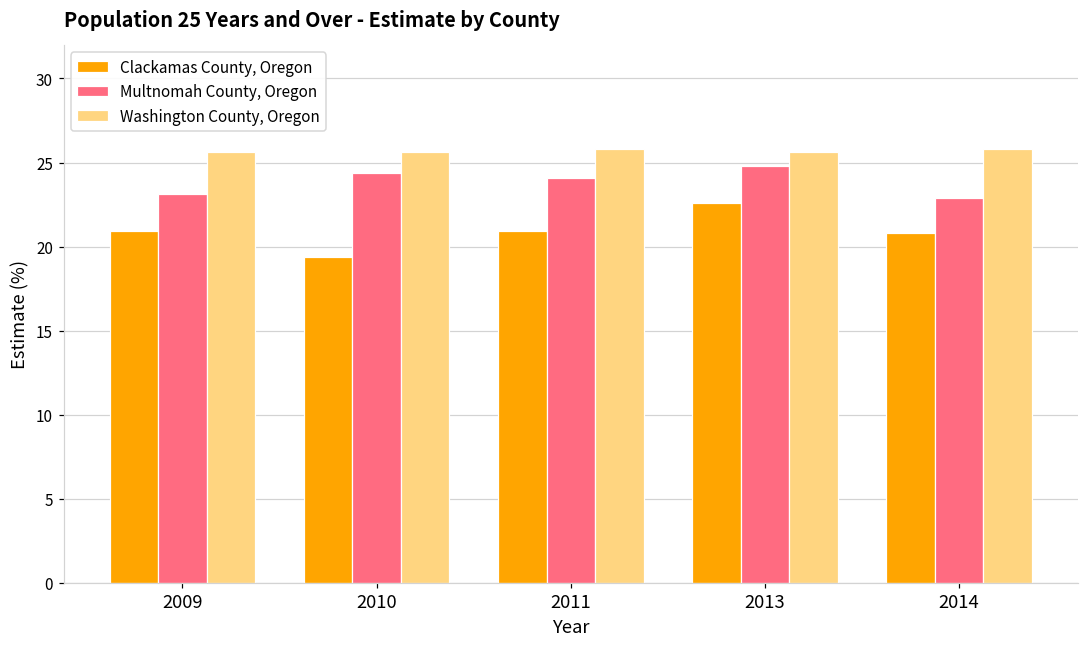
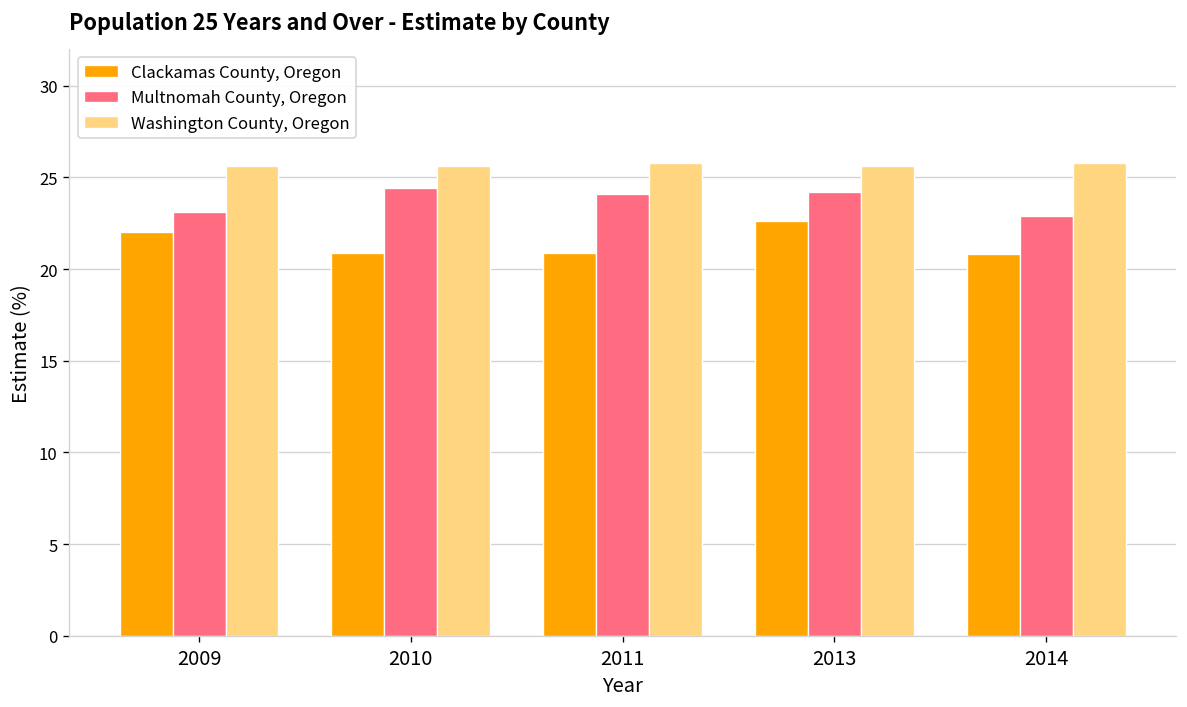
  {
    "Clackamas County, Oregon": {
-     "2009": 20.9,
-     "2010": 19.4,
+     "2009": 22.0,
+     "2010": 20.9,
      "2011": 20.9,
      "2013": 22.6,
      "2014": 20.8
    },
    "Multnomah County, Oregon": {
      "2009": 23.1,
      "2010": 24.4,
      "2011": 24.1,
-     "2013": 24.8,
+     "2013": 24.2,
      "2014": 22.9
    },
    "Washington County, Oregon": {
      "2009": 25.6,
      "2010": 25.6,
      "2011": 25.8,
      "2013": 25.6,
      "2014": 25.8
    }
  }
